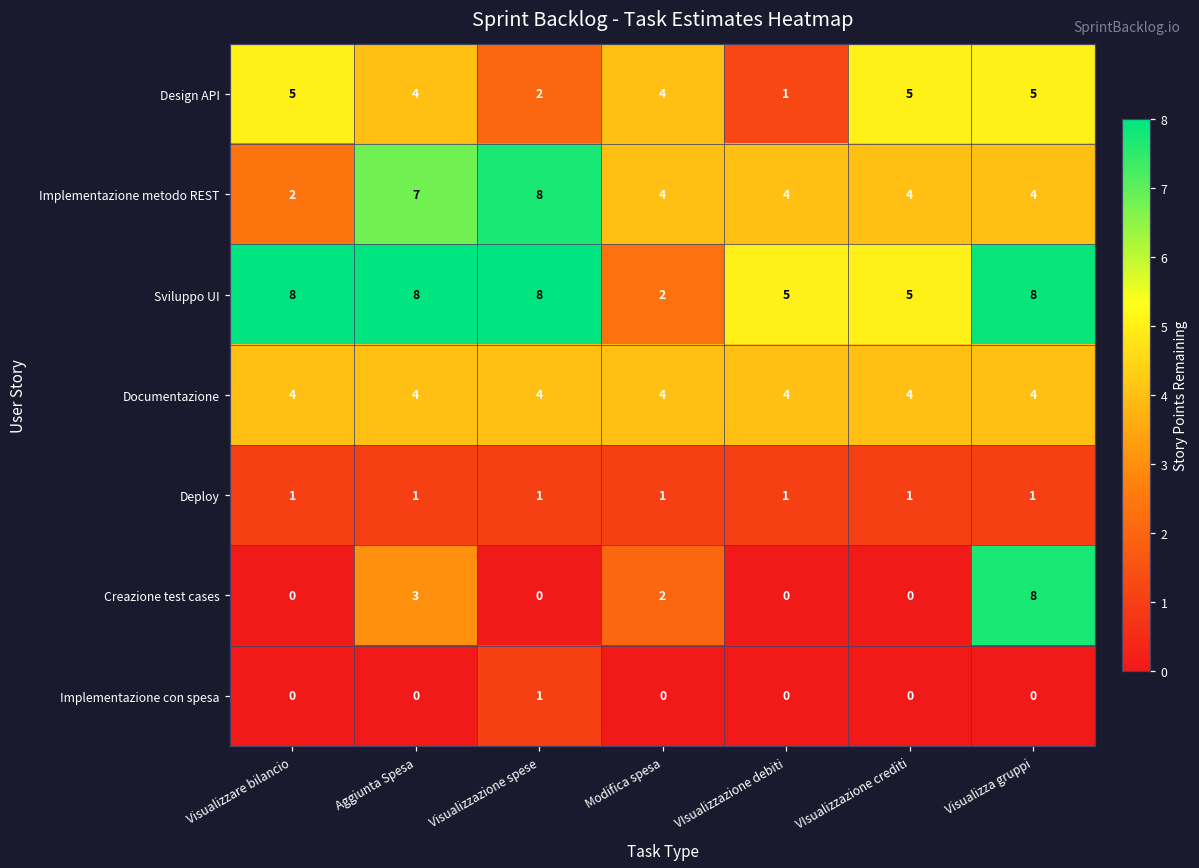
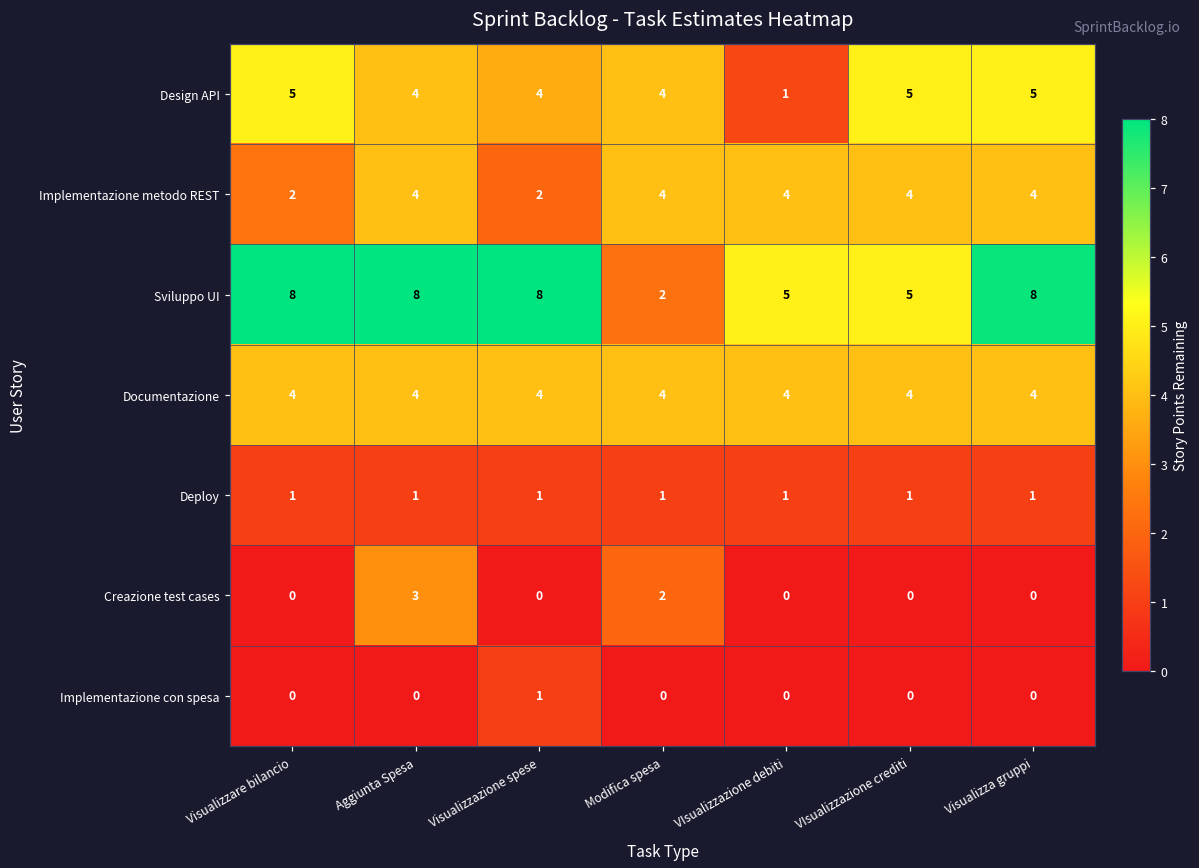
  {
    "Design API": {
      "Visualizzare bilancio": 5,
      "Aggiunta Spesa": 4,
-     "Visualizzazione spese": 2,
+     "Visualizzazione spese": 4,
      "Modifica spesa": 4,
      "VIsualizzazione debiti": 1,
      "VIsualizzazione crediti": 5,
      "Visualizza gruppi": 5
    },
    "Implementazione metodo REST": {
      "Visualizzare bilancio": 2,
-     "Aggiunta Spesa": 7,
-     "Visualizzazione spese": 8,
+     "Aggiunta Spesa": 4,
+     "Visualizzazione spese": 2,
      "Modifica spesa": 4,
      "VIsualizzazione debiti": 4,
      "VIsualizzazione crediti": 4,
      "Visualizza gruppi": 4
    },
    "Sviluppo UI": {
      "Visualizzare bilancio": 8,
      "Aggiunta Spesa": 8,
      "Visualizzazione spese": 8,
      "Modifica spesa": 2,
      "VIsualizzazione debiti": 5,
      "VIsualizzazione crediti": 5,
      "Visualizza gruppi": 8
    },
    "Documentazione": {
      "Visualizzare bilancio": 4,
      "Aggiunta Spesa": 4,
      "Visualizzazione spese": 4,
      "Modifica spesa": 4,
      "VIsualizzazione debiti": 4,
      "VIsualizzazione crediti": 4,
      "Visualizza gruppi": 4
    },
    "Deploy": {
      "Visualizzare bilancio": 1,
      "Aggiunta Spesa": 1,
      "Visualizzazione spese": 1,
      "Modifica spesa": 1,
      "VIsualizzazione debiti": 1,
      "VIsualizzazione crediti": 1,
      "Visualizza gruppi": 1
    },
    "Creazione test cases": {
      "Visualizzare bilancio": 0,
      "Aggiunta Spesa": 3,
      "Visualizzazione spese": 0,
      "Modifica spesa": 2,
      "VIsualizzazione debiti": 0,
      "VIsualizzazione crediti": 0,
-     "Visualizza gruppi": 8
+     "Visualizza gruppi": 0
    },
    "Implementazione con spesa": {
      "Visualizzare bilancio": 0,
      "Aggiunta Spesa": 0,
      "Visualizzazione spese": 1,
      "Modifica spesa": 0,
      "VIsualizzazione debiti": 0,
      "VIsualizzazione crediti": 0,
      "Visualizza gruppi": 0
    }
  }
